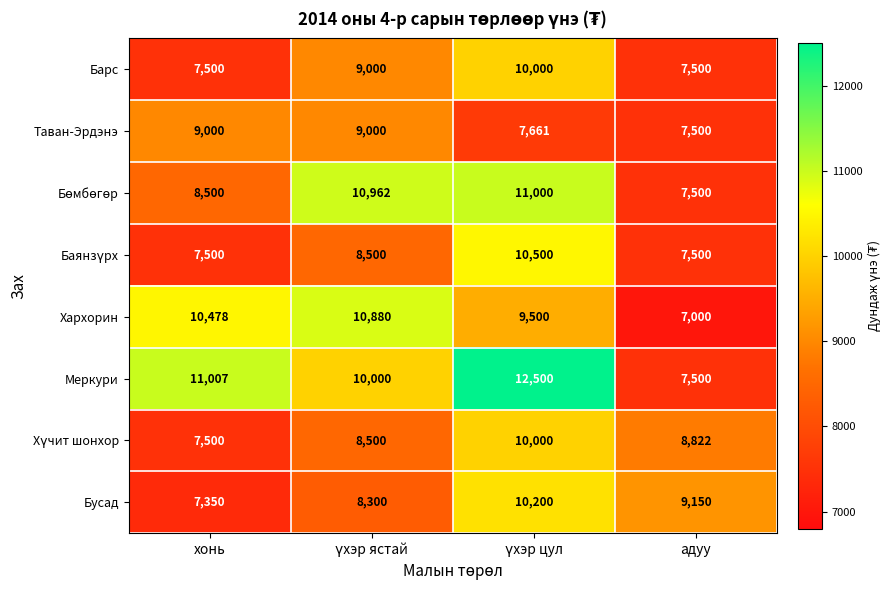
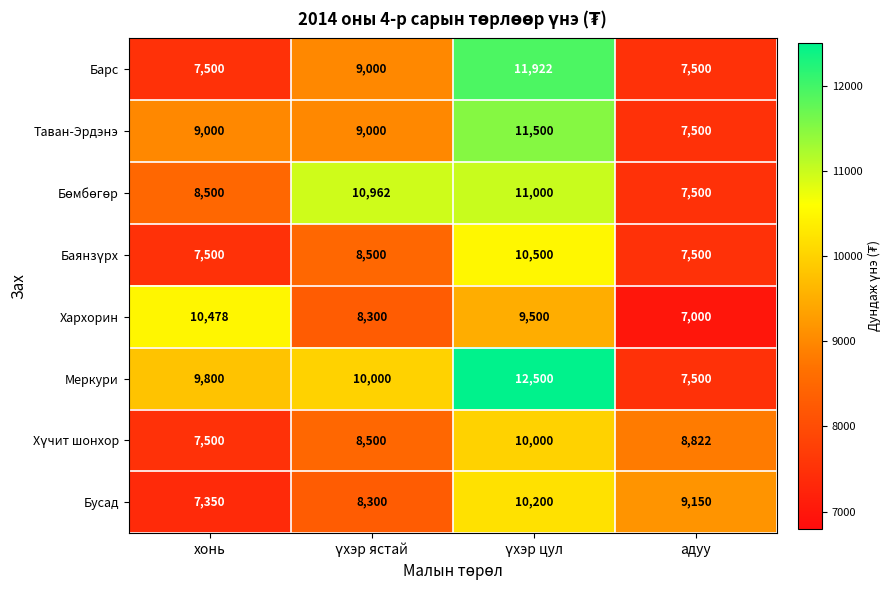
  {
    "Барс": {
      "хонь": "7,500",
      "үхэр ястай": "9,000",
-     "үхэр цул": "10,000",
+     "үхэр цул": "11,922",
      "адуу": "7,500"
    },
    "Таван-Эрдэнэ": {
      "хонь": "9,000",
      "үхэр ястай": "9,000",
-     "үхэр цул": "7,661",
+     "үхэр цул": "11,500",
      "адуу": "7,500"
    },
    "Бөмбөгөр": {
      "хонь": "8,500",
      "үхэр ястай": "10,962",
      "үхэр цул": "11,000",
      "адуу": "7,500"
    },
    "Баянзүрх": {
      "хонь": "7,500",
      "үхэр ястай": "8,500",
      "үхэр цул": "10,500",
      "адуу": "7,500"
    },
    "Хархорин": {
      "хонь": "10,478",
-     "үхэр ястай": "10,880",
+     "үхэр ястай": "8,300",
      "үхэр цул": "9,500",
      "адуу": "7,000"
    },
    "Меркури": {
-     "хонь": "11,007",
+     "хонь": "9,800",
      "үхэр ястай": "10,000",
      "үхэр цул": "12,500",
      "адуу": "7,500"
    },
    "Хүчит шонхор": {
      "хонь": "7,500",
      "үхэр ястай": "8,500",
      "үхэр цул": "10,000",
      "адуу": "8,822"
    },
    "Бусад": {
      "хонь": "7,350",
      "үхэр ястай": "8,300",
      "үхэр цул": "10,200",
      "адуу": "9,150"
    }
  }
